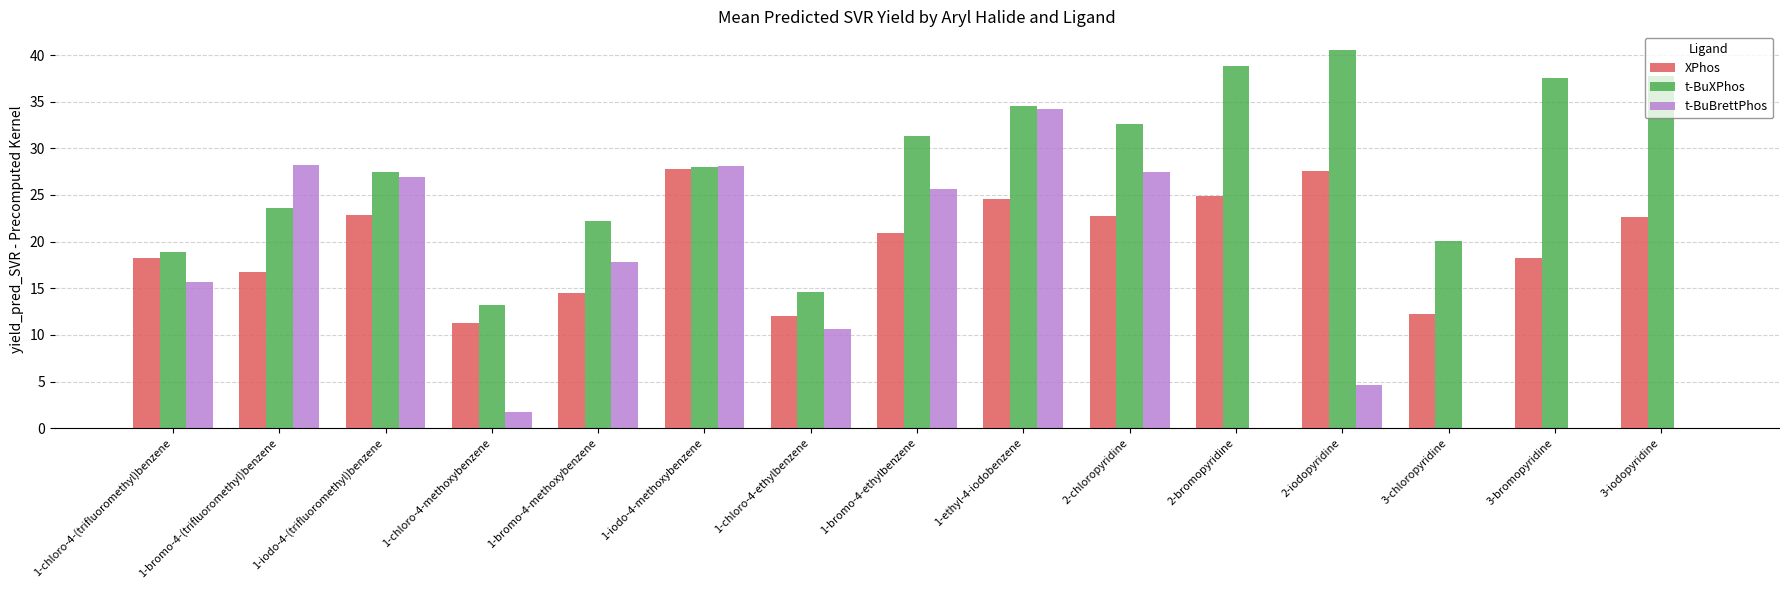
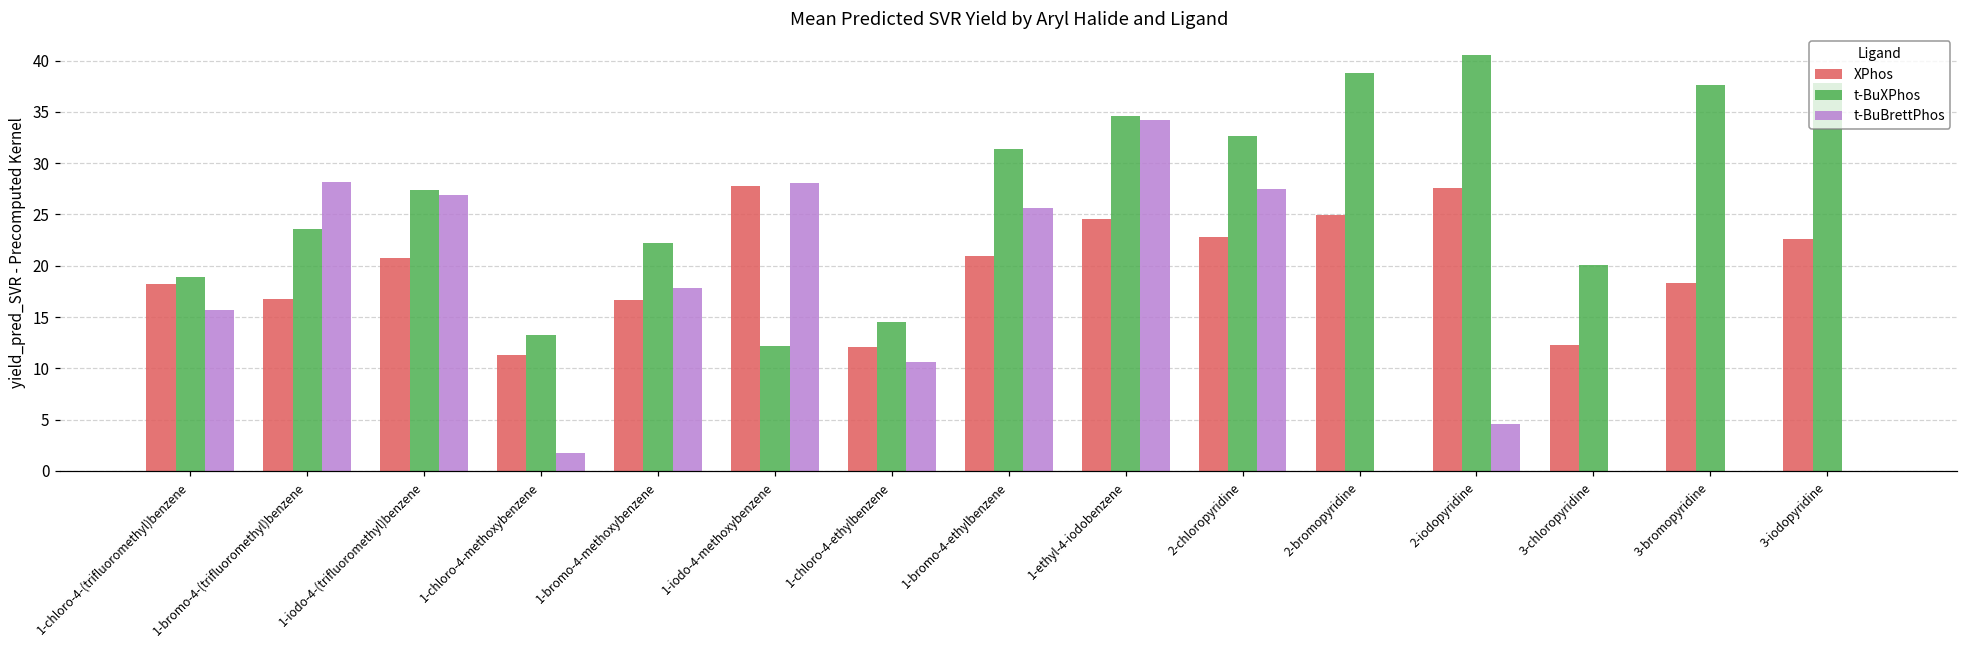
  {
    "XPhos": {
      "1-chloro-4-(trifluoromethyl)benzene": 18,
      "1-bromo-4-(trifluoromethyl)benzene": 17,
-     "1-iodo-4-(trifluoromethyl)benzene": 23,
+     "1-iodo-4-(trifluoromethyl)benzene": 21,
      "1-chloro-4-methoxybenzene": 11,
-     "1-bromo-4-methoxybenzene": 15,
+     "1-bromo-4-methoxybenzene": 17,
      "1-iodo-4-methoxybenzene": 28,
      "1-chloro-4-ethylbenzene": 12,
      "1-bromo-4-ethylbenzene": 21,
      "1-ethyl-4-iodobenzene": 25,
      "2-chloropyridine": 23,
      "2-bromopyridine": 25,
      "2-iodopyridine": 28,
      "3-chloropyridine": 12,
      "3-bromopyridine": 18,
      "3-iodopyridine": 23
    },
    "t-BuXPhos": {
      "1-chloro-4-(trifluoromethyl)benzene": 19,
      "1-bromo-4-(trifluoromethyl)benzene": 24,
      "1-iodo-4-(trifluoromethyl)benzene": 27,
      "1-chloro-4-methoxybenzene": 13,
      "1-bromo-4-methoxybenzene": 22,
-     "1-iodo-4-methoxybenzene": 28,
+     "1-iodo-4-methoxybenzene": 12,
      "1-chloro-4-ethylbenzene": 15,
      "1-bromo-4-ethylbenzene": 31,
      "1-ethyl-4-iodobenzene": 35,
      "2-chloropyridine": 33,
      "2-bromopyridine": 39,
      "2-iodopyridine": 41,
      "3-chloropyridine": 20,
      "3-bromopyridine": 38
    },
    "t-BuBrettPhos": {
      "1-chloro-4-(trifluoromethyl)benzene": 16,
      "1-bromo-4-(trifluoromethyl)benzene": 28,
      "1-iodo-4-(trifluoromethyl)benzene": 27,
      "1-chloro-4-methoxybenzene": 2,
      "1-bromo-4-methoxybenzene": 18,
      "1-iodo-4-methoxybenzene": 28,
      "1-chloro-4-ethylbenzene": 11,
      "1-bromo-4-ethylbenzene": 26,
      "1-ethyl-4-iodobenzene": 34,
      "2-chloropyridine": 27,
      "2-bromopyridine": 0,
      "2-iodopyridine": 5,
      "3-chloropyridine": 0,
      "3-bromopyridine": 0,
      "3-iodopyridine": 0
    }
  }
